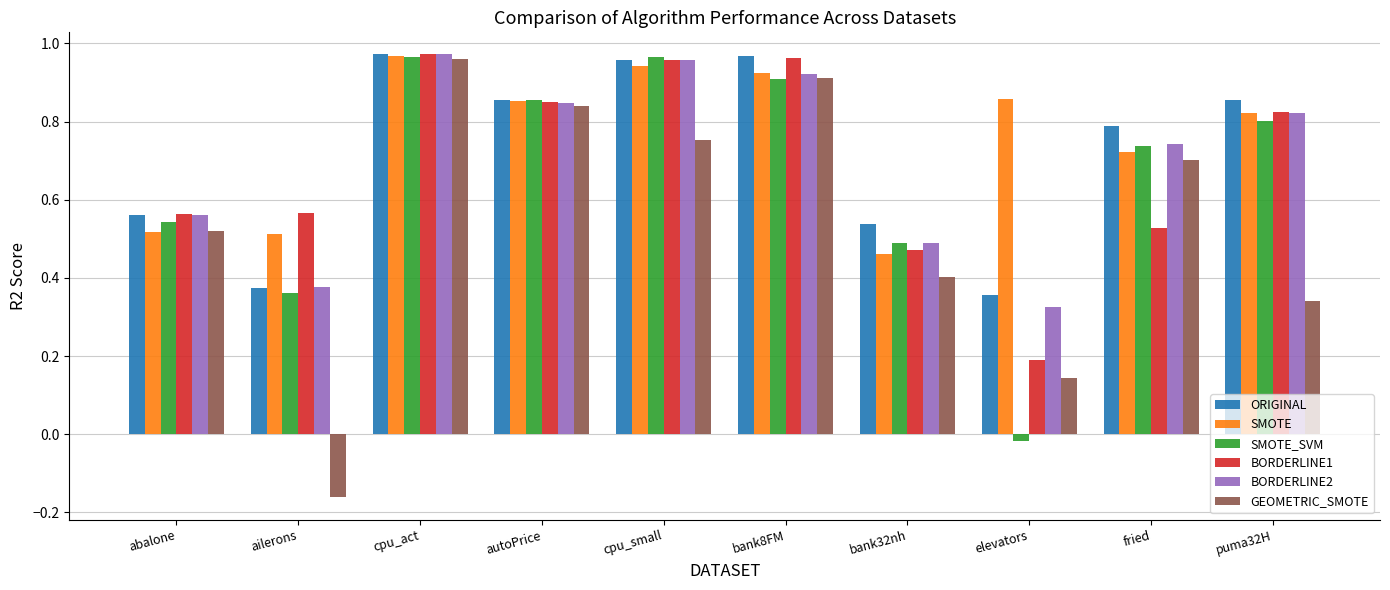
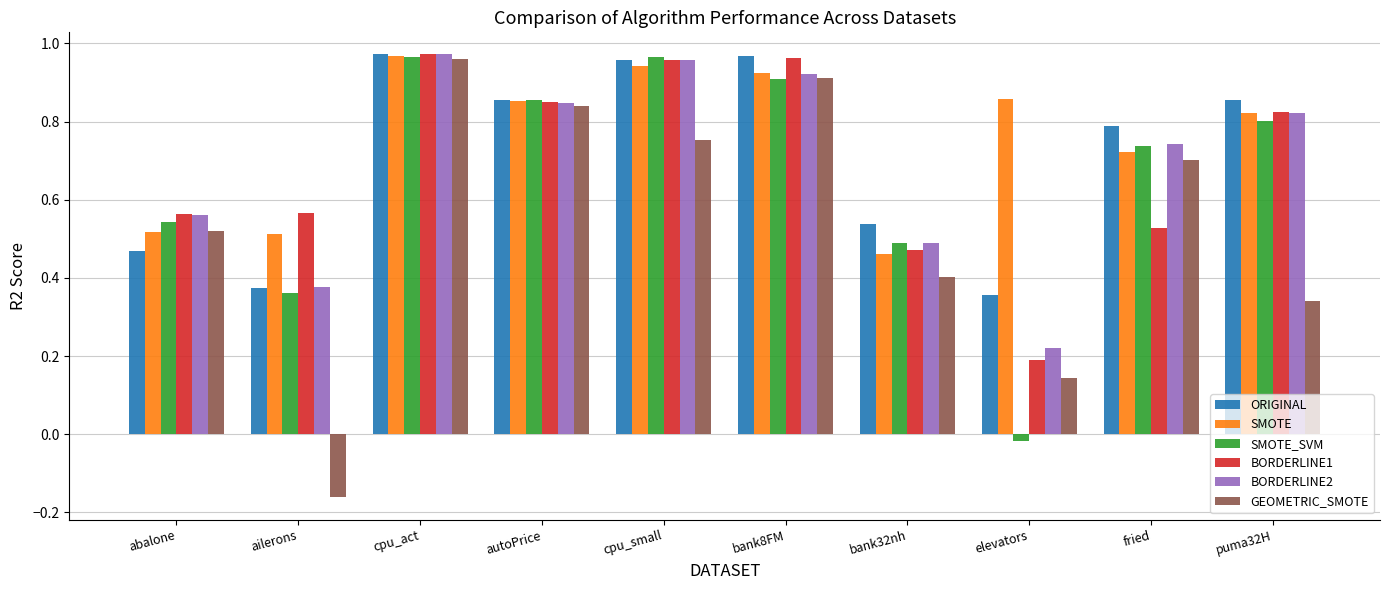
  {
    "ORIGINAL": {
-     "abalone": 0.56,
+     "abalone": 0.47,
      "ailerons": 0.37,
      "cpu_act": 0.97,
      "autoPrice": 0.85,
      "cpu_small": 0.96,
      "bank8FM": 0.97,
      "bank32nh": 0.54,
      "elevators": 0.36,
      "fried": 0.79,
      "puma32H": 0.86
    },
    "SMOTE": {
      "abalone": 0.52,
      "ailerons": 0.51,
      "cpu_act": 0.97,
      "autoPrice": 0.85,
      "cpu_small": 0.94,
      "bank8FM": 0.93,
      "bank32nh": 0.46,
      "elevators": 0.86,
      "fried": 0.72,
      "puma32H": 0.82
    },
    "SMOTE_SVM": {
      "abalone": 0.54,
      "ailerons": 0.36,
      "cpu_act": 0.97,
      "autoPrice": 0.85,
      "cpu_small": 0.97,
      "bank8FM": 0.91,
      "bank32nh": 0.49,
      "elevators": -0.02,
      "fried": 0.74,
      "puma32H": 0.80
    },
    "BORDERLINE1": {
      "abalone": 0.56,
      "ailerons": 0.57,
      "cpu_act": 0.97,
      "autoPrice": 0.85,
      "cpu_small": 0.96,
      "bank8FM": 0.96,
      "bank32nh": 0.47,
      "elevators": 0.19,
      "fried": 0.53,
      "puma32H": 0.83
    },
    "BORDERLINE2": {
      "abalone": 0.56,
      "ailerons": 0.38,
      "cpu_act": 0.97,
      "autoPrice": 0.85,
      "cpu_small": 0.96,
      "bank8FM": 0.92,
      "bank32nh": 0.49,
-     "elevators": 0.33,
+     "elevators": 0.22,
      "fried": 0.74,
      "puma32H": 0.82
    },
    "GEOMETRIC_SMOTE": {
      "abalone": 0.52,
      "ailerons": -0.16,
      "cpu_act": 0.96,
      "autoPrice": 0.84,
      "cpu_small": 0.75,
      "bank8FM": 0.91,
      "bank32nh": 0.40,
      "elevators": 0.15,
      "fried": 0.70,
      "puma32H": 0.34
    }
  }
